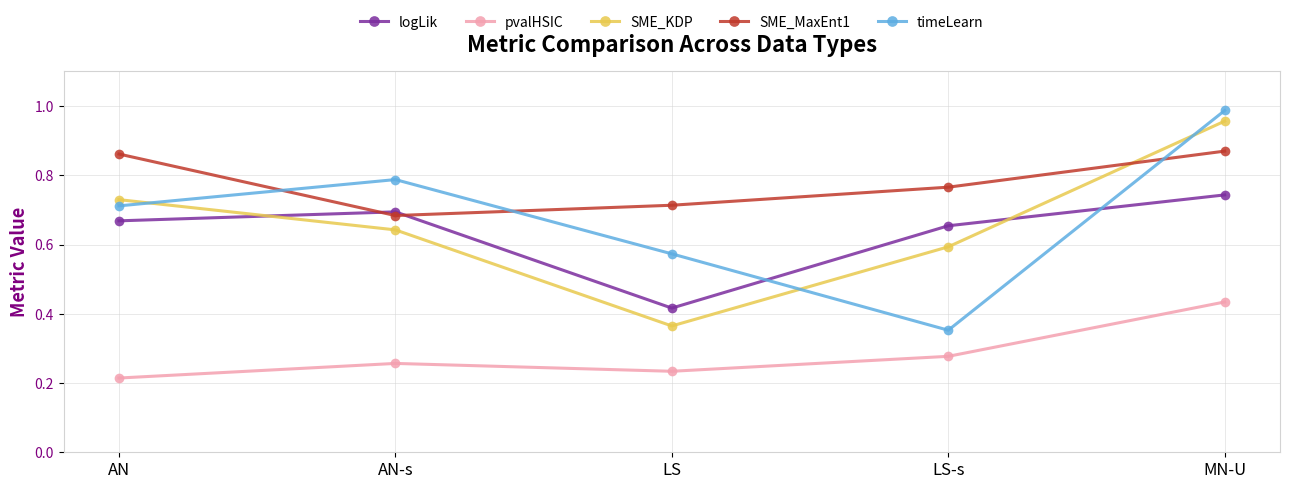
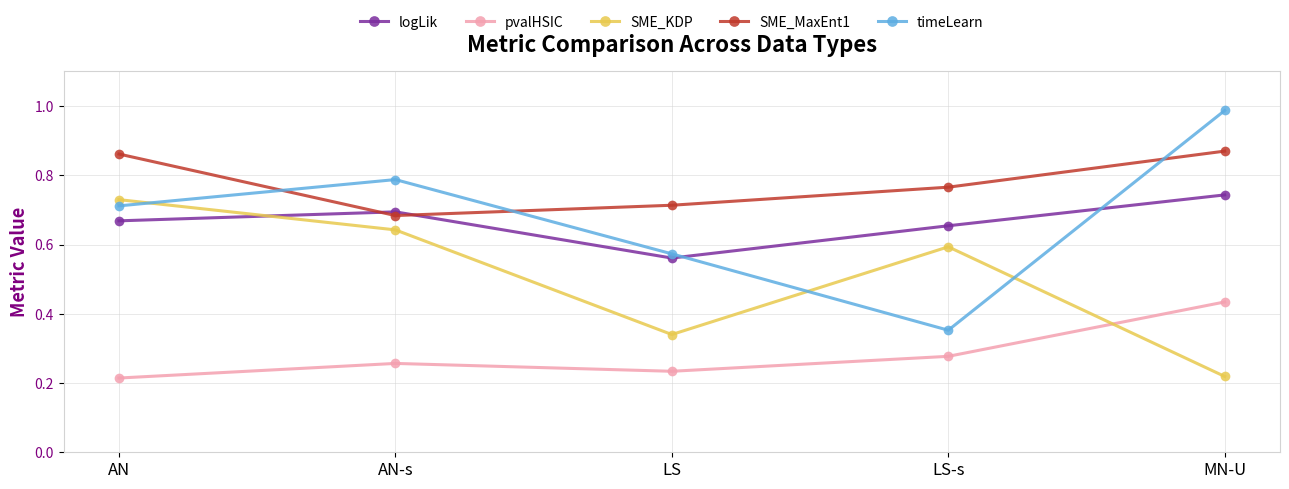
  {
    "logLik": {
      "AN": 0.67,
      "AN-s": 0.69,
-     "LS": 0.42,
+     "LS": 0.56,
      "LS-s": 0.65,
      "MN-U": 0.74
    },
    "pvalHSIC": {
      "AN": 0.21,
      "AN-s": 0.26,
      "LS": 0.23,
      "LS-s": 0.28,
      "MN-U": 0.43
    },
    "SME_KDP": {
      "AN": 0.73,
      "AN-s": 0.64,
-     "LS": 0.36,
+     "LS": 0.34,
      "LS-s": 0.59,
-     "MN-U": 0.96
+     "MN-U": 0.22
    },
    "SME_MaxEnt1": {
      "AN": 0.86,
      "AN-s": 0.68,
      "LS": 0.71,
      "LS-s": 0.77,
      "MN-U": 0.87
    },
    "timeLearn": {
      "AN": 0.71,
      "AN-s": 0.79,
      "LS": 0.57,
      "LS-s": 0.35,
      "MN-U": 0.99
    }
  }
